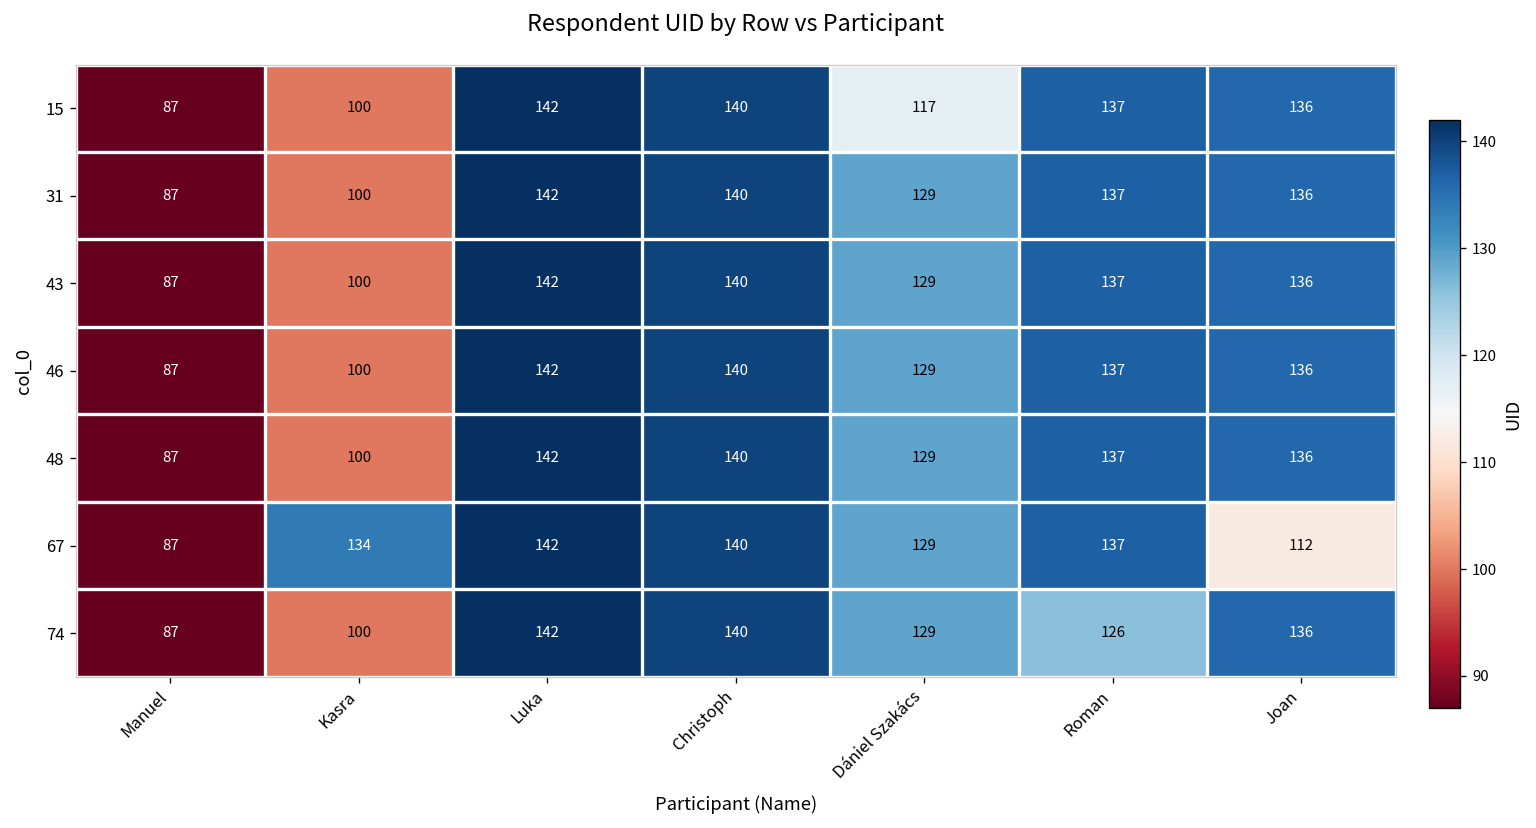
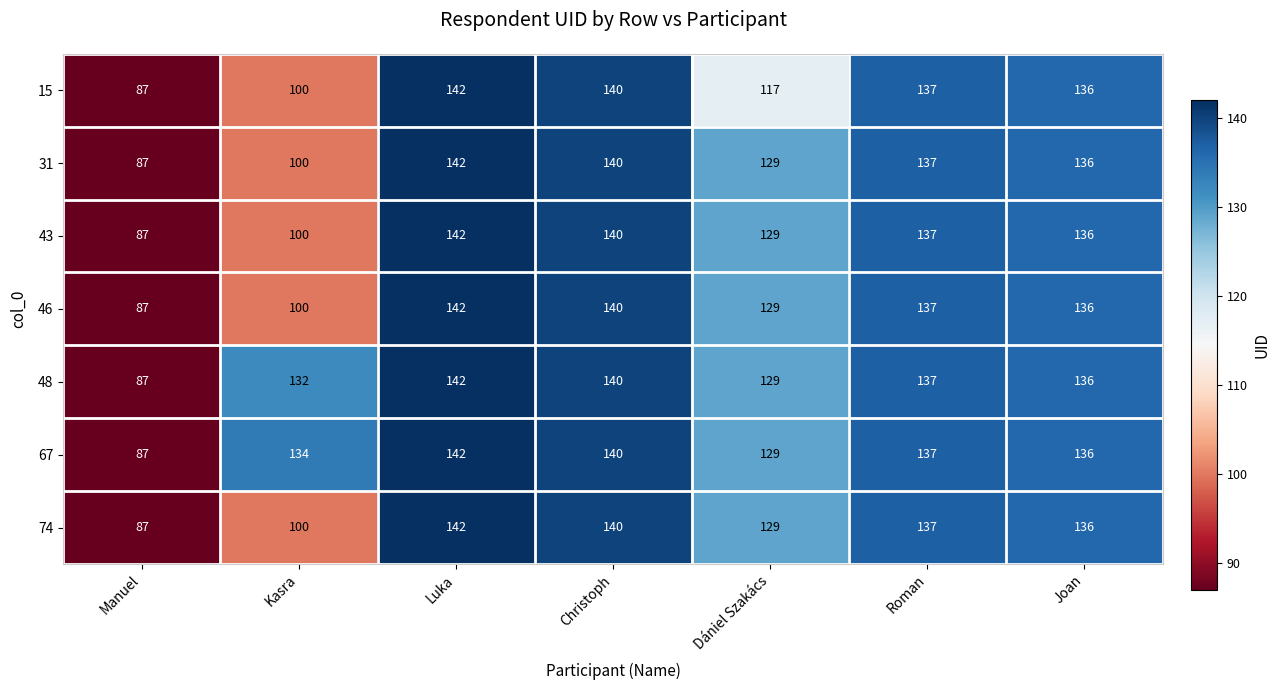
  {
    "15": {
      "Manuel": 87,
      "Kasra": 100,
      "Luka": 142,
      "Christoph": 140,
      "Dániel Szakács": 117,
      "Roman": 137,
      "Joan": 136
    },
    "31": {
      "Manuel": 87,
      "Kasra": 100,
      "Luka": 142,
      "Christoph": 140,
      "Dániel Szakács": 129,
      "Roman": 137,
      "Joan": 136
    },
    "43": {
      "Manuel": 87,
      "Kasra": 100,
      "Luka": 142,
      "Christoph": 140,
      "Dániel Szakács": 129,
      "Roman": 137,
      "Joan": 136
    },
    "46": {
      "Manuel": 87,
      "Kasra": 100,
      "Luka": 142,
      "Christoph": 140,
      "Dániel Szakács": 129,
      "Roman": 137,
      "Joan": 136
    },
    "48": {
      "Manuel": 87,
-     "Kasra": 100,
+     "Kasra": 132,
      "Luka": 142,
      "Christoph": 140,
      "Dániel Szakács": 129,
      "Roman": 137,
      "Joan": 136
    },
    "67": {
      "Manuel": 87,
      "Kasra": 134,
      "Luka": 142,
      "Christoph": 140,
      "Dániel Szakács": 129,
      "Roman": 137,
-     "Joan": 112
+     "Joan": 136
    },
    "74": {
      "Manuel": 87,
      "Kasra": 100,
      "Luka": 142,
      "Christoph": 140,
      "Dániel Szakács": 129,
-     "Roman": 126,
+     "Roman": 137,
      "Joan": 136
    }
  }
